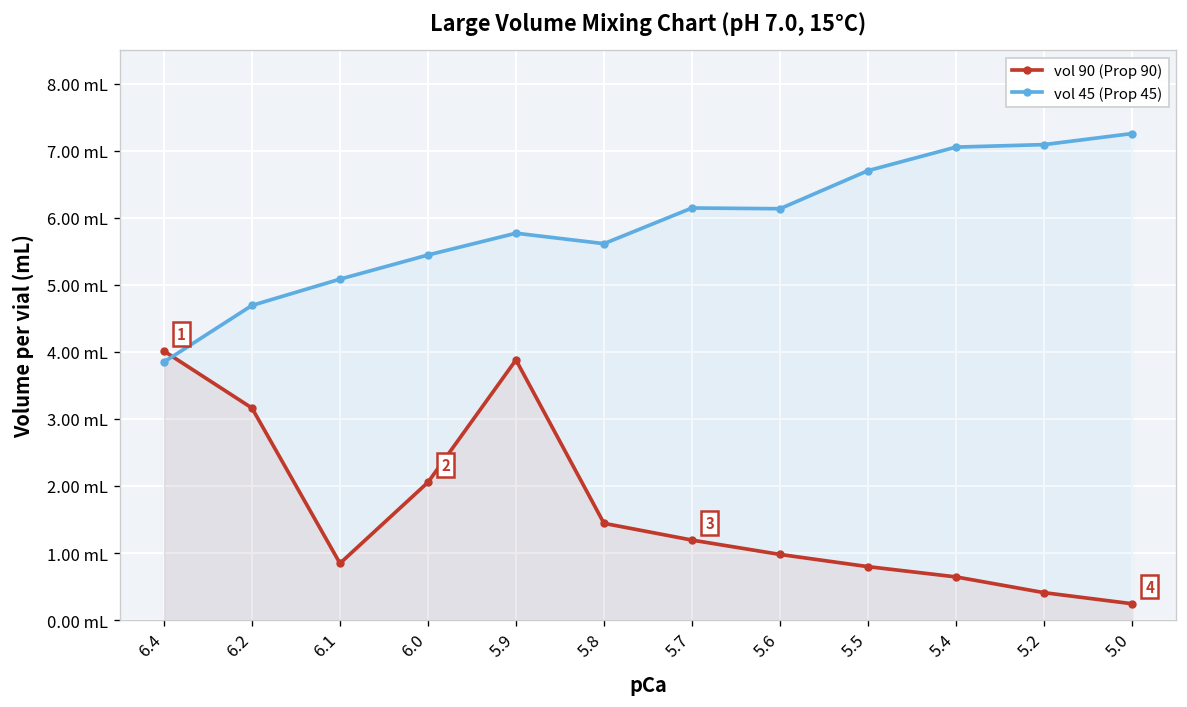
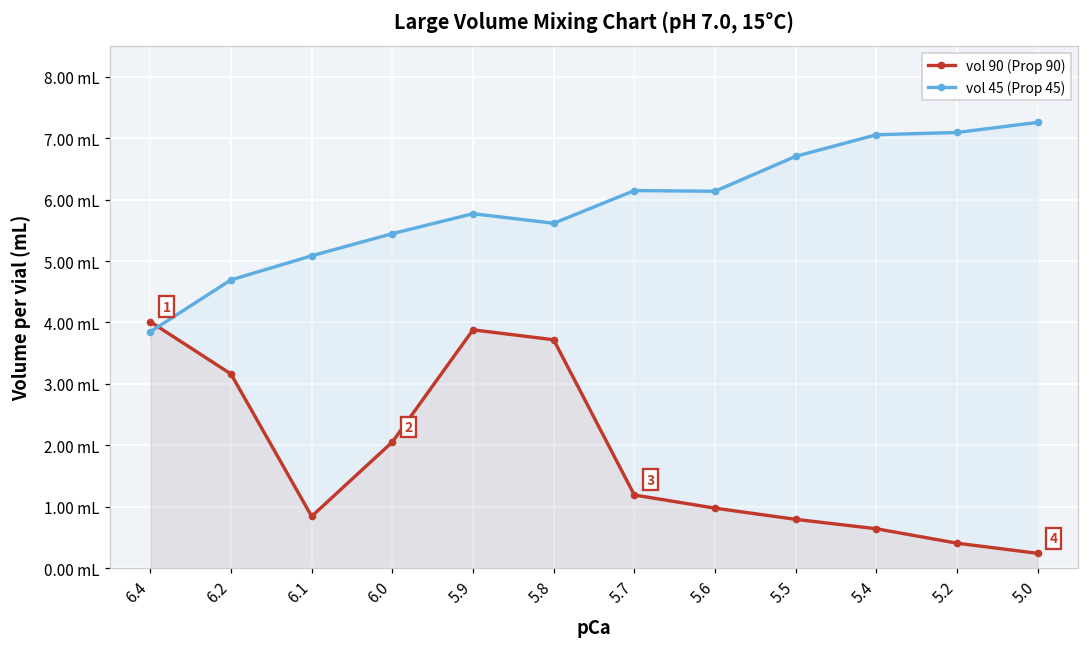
  {
    "vol 90 (Prop 90)": {
      "6.2": "3.2 mL",
      "6.1": "0.8 mL",
      "5.9": "3.9 mL",
-     "5.8": "1.4 mL",
+     "5.8": "3.7 mL",
      "5.6": "1.0 mL",
      "5.5": "0.8 mL",
      "5.4": "0.6 mL",
      "5.2": "0.4 mL"
    },
    "vol 45 (Prop 45)": {
      "6.4": "3.8 mL",
      "6.2": "4.7 mL",
      "6.1": "5.1 mL",
      "6.0": "5.4 mL",
      "5.9": "5.8 mL",
      "5.8": "5.6 mL",
      "5.7": "6.1 mL",
      "5.6": "6.1 mL",
      "5.5": "6.7 mL",
      "5.4": "7.1 mL",
      "5.2": "7.1 mL",
      "5.0": "7.3 mL"
    }
  }
